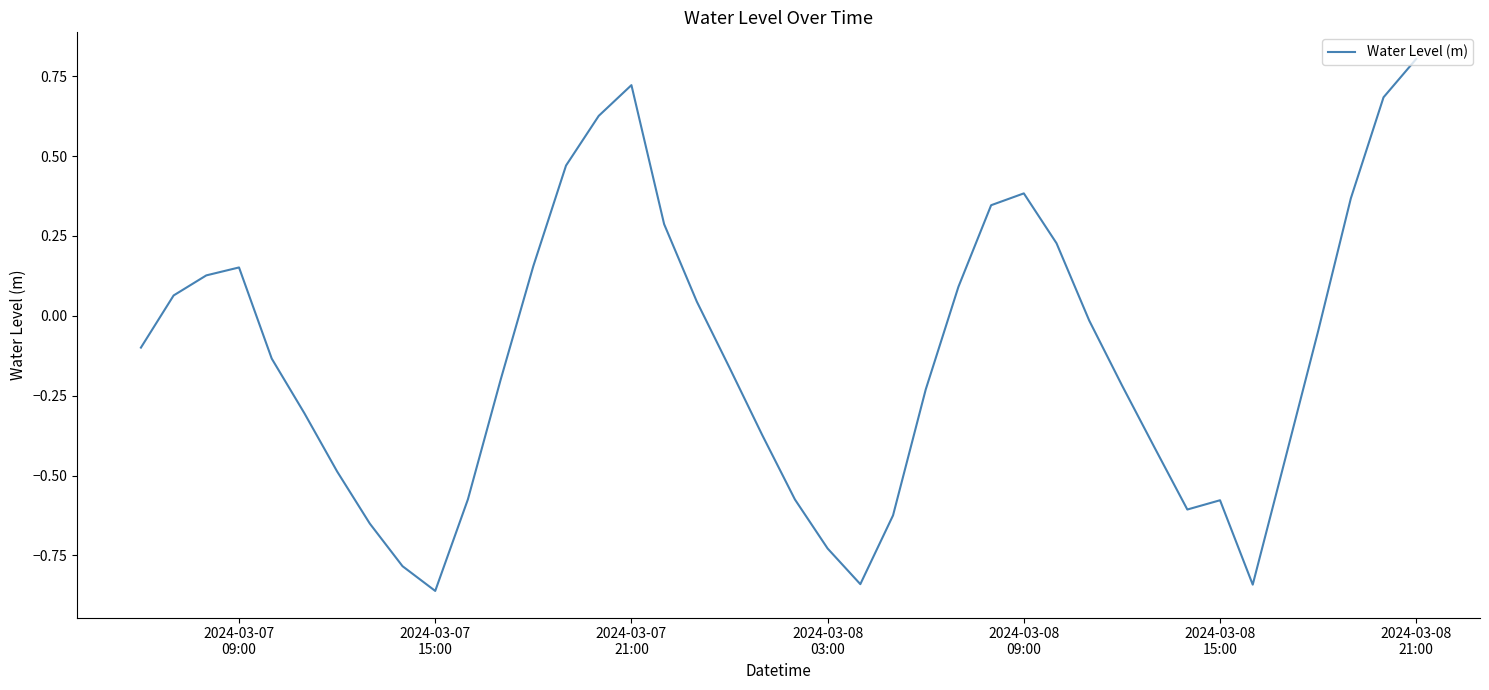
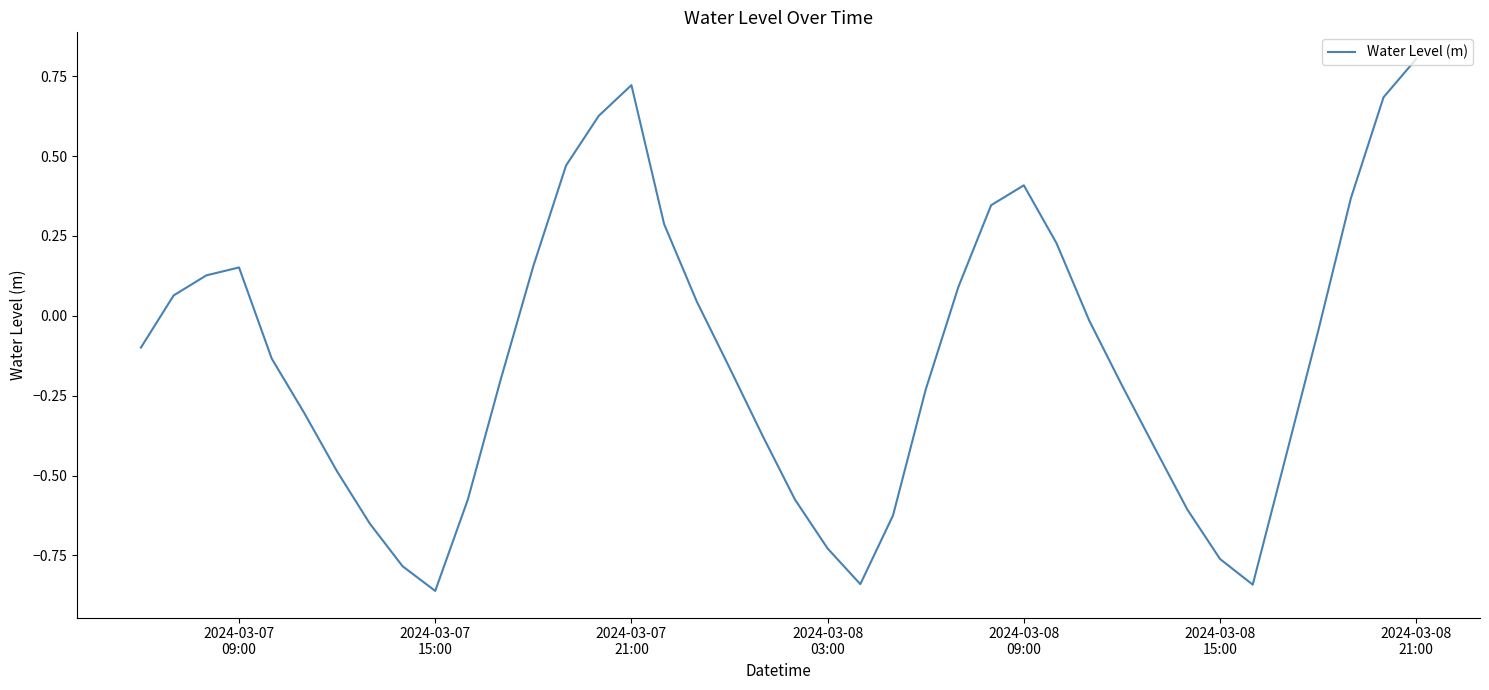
  {
    "2024-03-07 09:00": 0.15,
    "2024-03-07 15:00": -0.86,
    "2024-03-07 21:00": 0.72,
    "2024-03-08 03:00": -0.73,
-   "2024-03-08 09:00": 0.38,
-   "2024-03-08 15:00": -0.58
+   "2024-03-08 09:00": 0.41,
+   "2024-03-08 15:00": -0.76
  }
